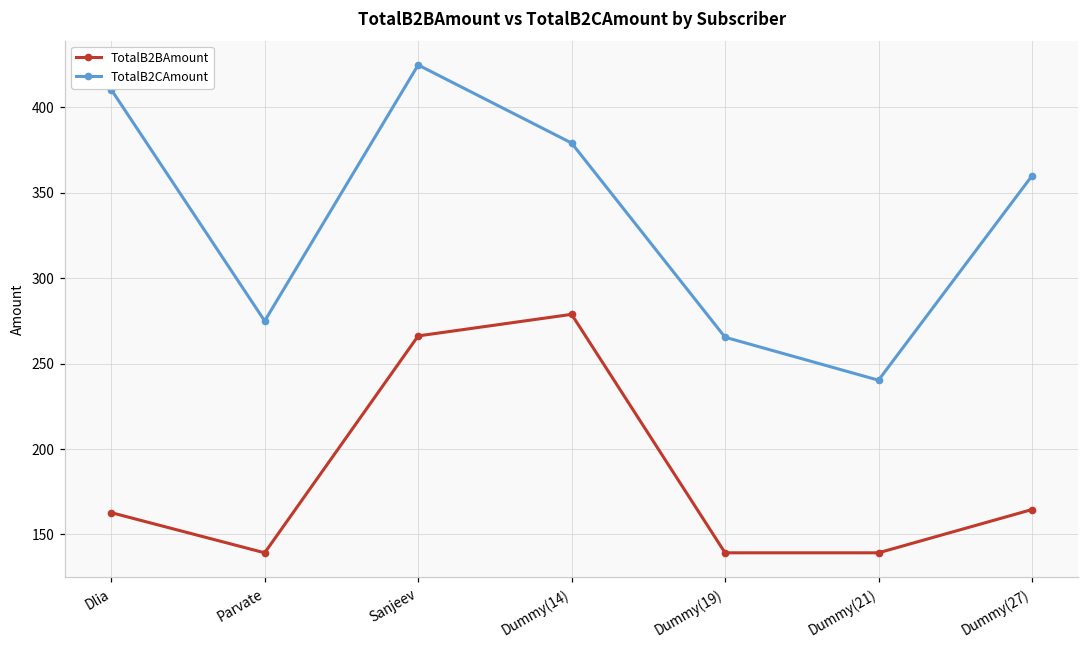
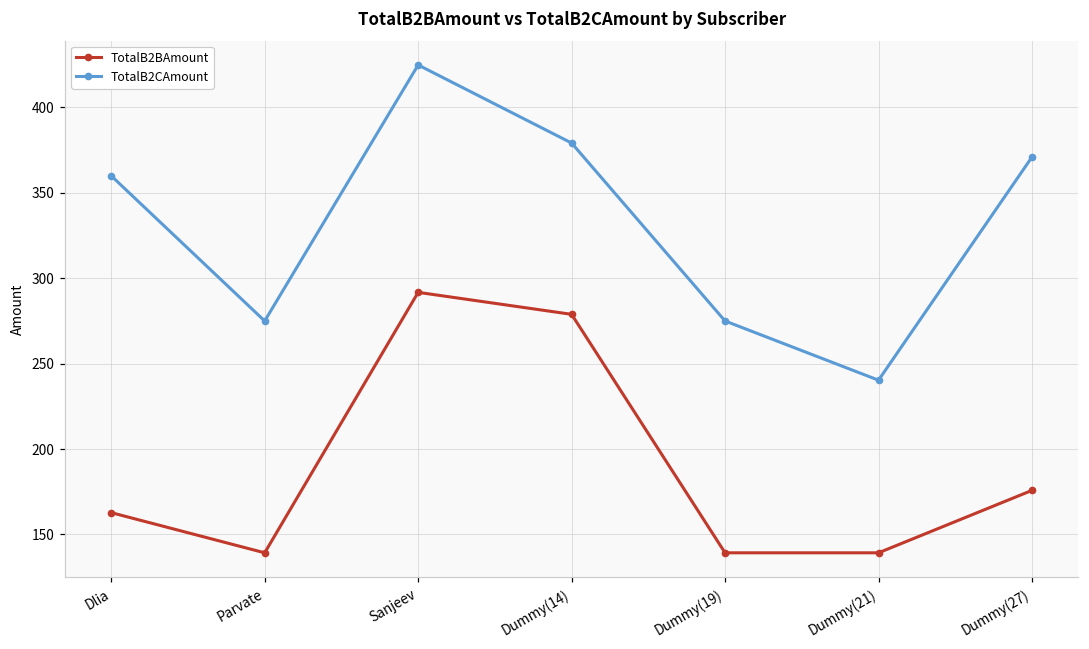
  {
    "TotalB2BAmount": {
      "Dlia": 163,
      "Parvate": 139,
-     "Sanjeev": 266,
+     "Sanjeev": 292,
      "Dummy(14)": 279,
      "Dummy(19)": 139,
      "Dummy(21)": 139,
-     "Dummy(27)": 165
+     "Dummy(27)": 176
    },
    "TotalB2CAmount": {
-     "Dlia": 410,
+     "Dlia": 360,
      "Parvate": 275,
      "Sanjeev": 425,
      "Dummy(14)": 379,
-     "Dummy(19)": 265,
+     "Dummy(19)": 275,
      "Dummy(21)": 240,
-     "Dummy(27)": 360
+     "Dummy(27)": 371
    }
  }
